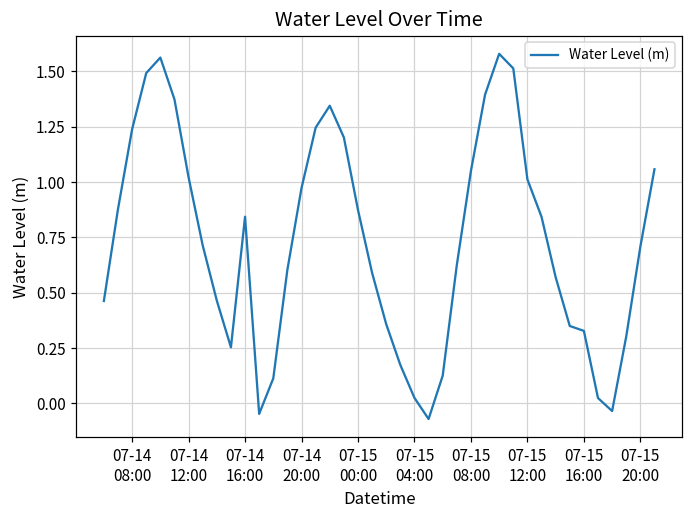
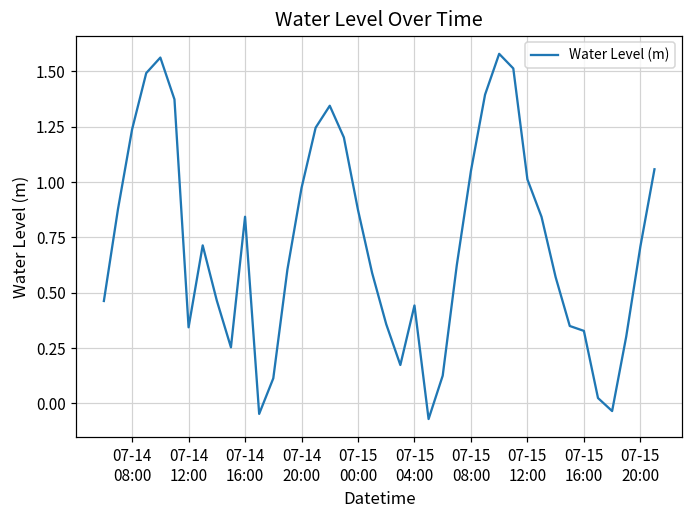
  {
    "07-14 08:00": 1.24,
-   "07-14 12:00": 1.02,
+   "07-14 12:00": 0.34,
    "07-14 16:00": 0.84,
    "07-14 20:00": 0.97,
    "07-15 00:00": 0.87,
-   "07-15 04:00": 0.02,
+   "07-15 04:00": 0.44,
    "07-15 08:00": 1.05,
    "07-15 12:00": 1.01,
    "07-15 16:00": 0.33,
    "07-15 20:00": 0.71
  }
